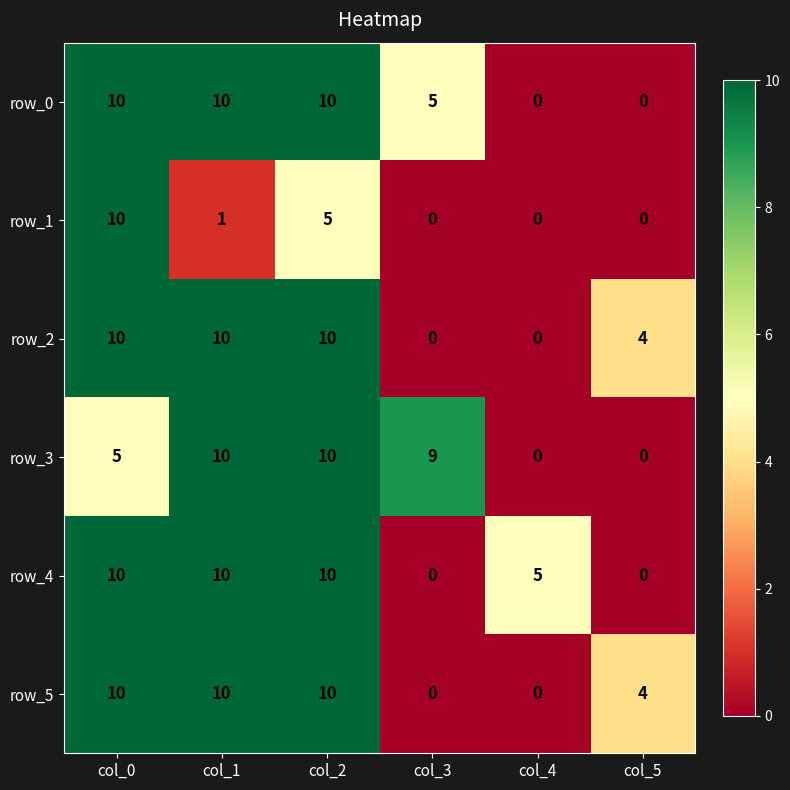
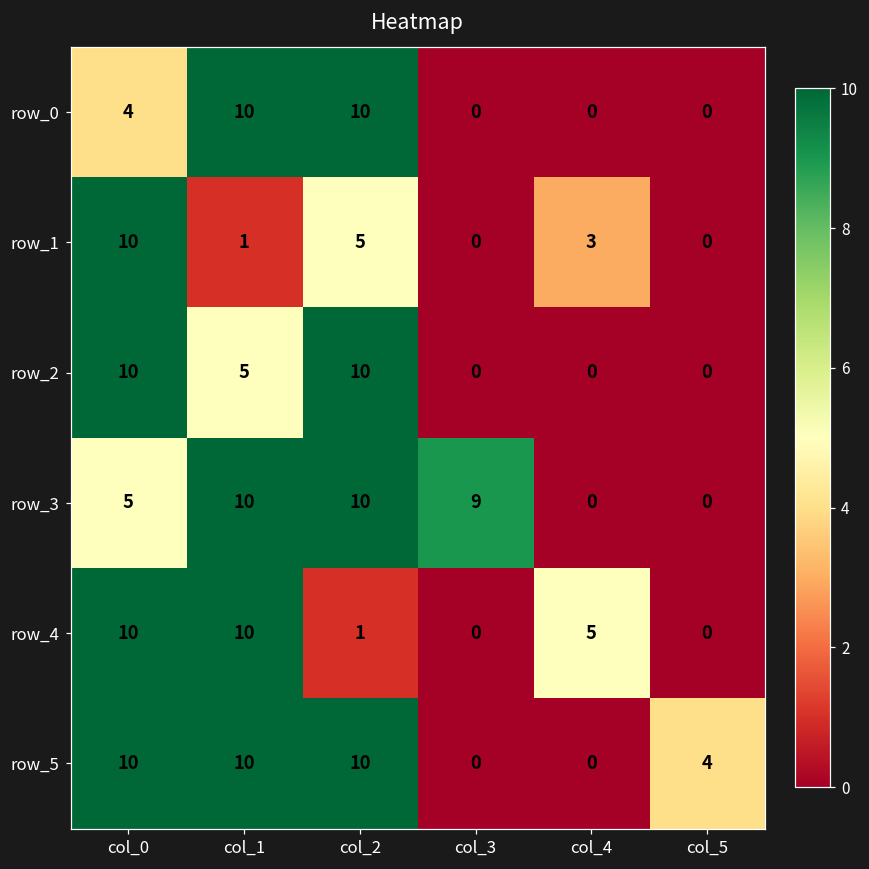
  {
    "row_0": {
-     "col_0": 10,
+     "col_0": 4,
      "col_1": 10,
      "col_2": 10,
-     "col_3": 5,
+     "col_3": 0,
      "col_4": 0,
      "col_5": 0
    },
    "row_1": {
      "col_0": 10,
      "col_1": 1,
      "col_2": 5,
      "col_3": 0,
-     "col_4": 0,
+     "col_4": 3,
      "col_5": 0
    },
    "row_2": {
      "col_0": 10,
-     "col_1": 10,
+     "col_1": 5,
      "col_2": 10,
      "col_3": 0,
      "col_4": 0,
-     "col_5": 4
+     "col_5": 0
    },
    "row_3": {
      "col_0": 5,
      "col_1": 10,
      "col_2": 10,
      "col_3": 9,
      "col_4": 0,
      "col_5": 0
    },
    "row_4": {
      "col_0": 10,
      "col_1": 10,
-     "col_2": 10,
+     "col_2": 1,
      "col_3": 0,
      "col_4": 5,
      "col_5": 0
    },
    "row_5": {
      "col_0": 10,
      "col_1": 10,
      "col_2": 10,
      "col_3": 0,
      "col_4": 0,
      "col_5": 4
    }
  }
